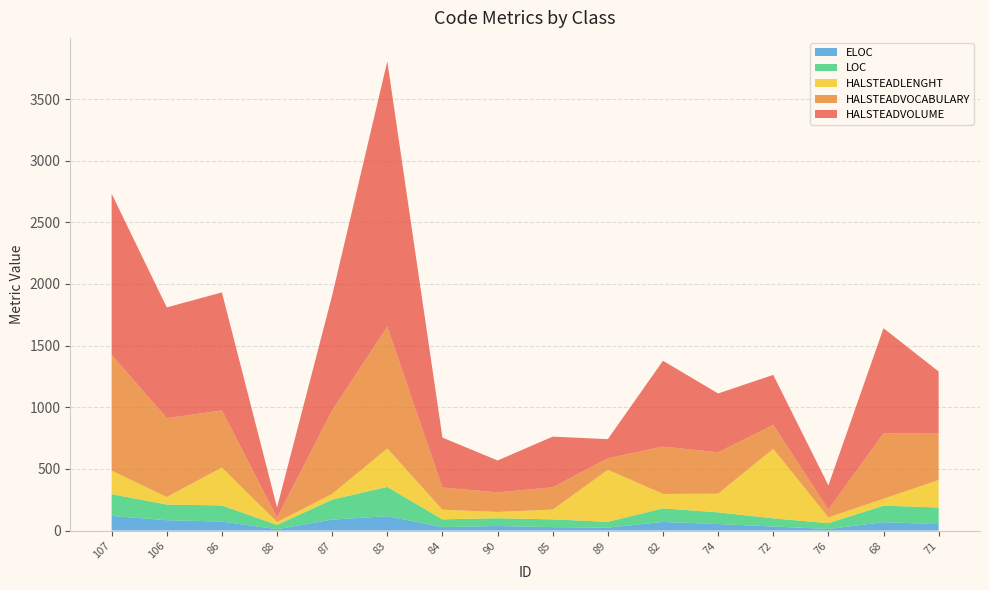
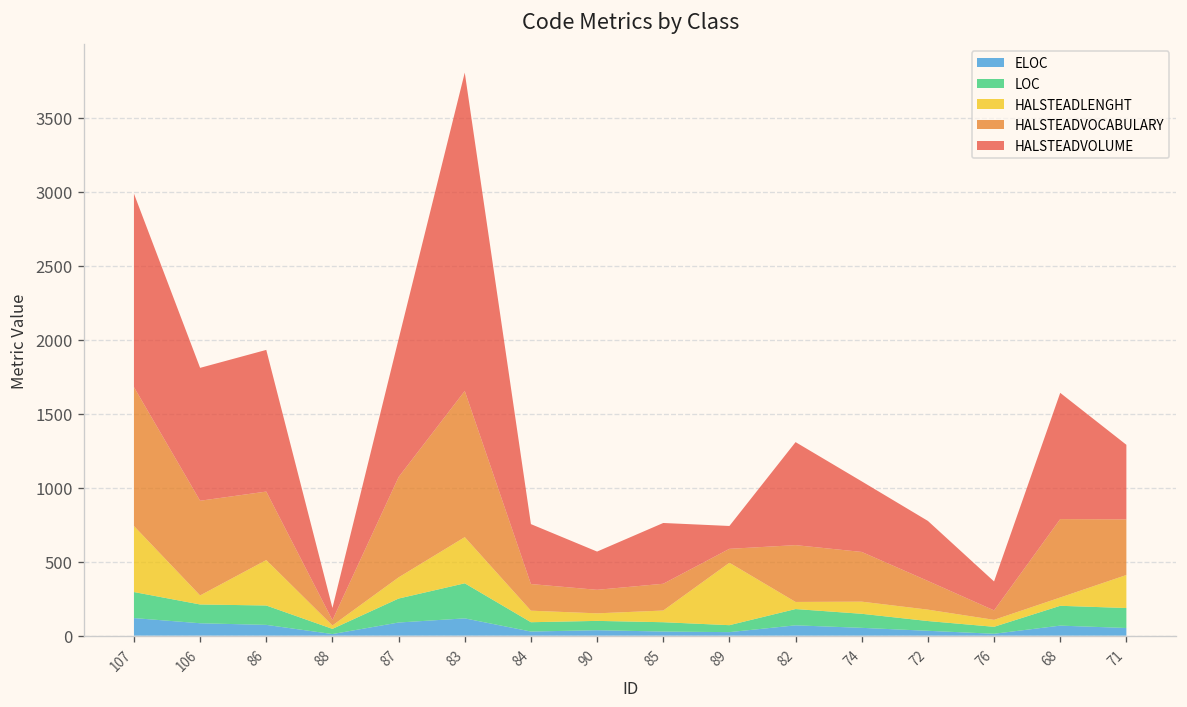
  {
    "ELOC": {
      "107": 120,
      "106": 80,
      "86": 70,
      "87": 90,
      "83": 120,
      "84": 30,
      "90": 40,
      "85": 30,
      "89": 20,
      "82": 70,
      "74": 50,
      "72": 30,
      "68": 70,
      "71": 50
    },
    "LOC": {
      "107": 180,
      "106": 130,
      "86": 130,
      "88": 40,
      "87": 160,
      "83": 240,
      "84": 60,
      "90": 60,
      "85": 60,
      "89": 50,
      "82": 110,
      "74": 100,
      "72": 70,
      "76": 50,
      "68": 130,
      "71": 140
    },
    "HALSTEADLENGHT": {
-     "107": 190,
+     "107": 450,
      "106": 60,
      "86": 310,
      "88": 20,
-     "87": 50,
+     "87": 140,
      "83": 310,
      "84": 80,
      "90": 50,
      "85": 80,
      "89": 420,
-     "82": 120,
-     "74": 150,
-     "72": 560,
+     "82": 50,
+     "74": 80,
+     "72": 80,
      "76": 50,
      "68": 60,
      "71": 220
    }
  }
